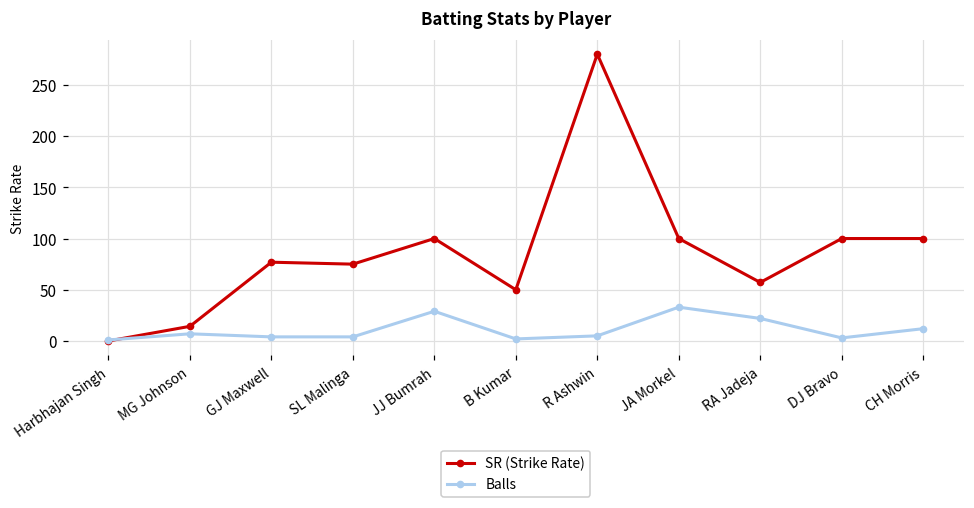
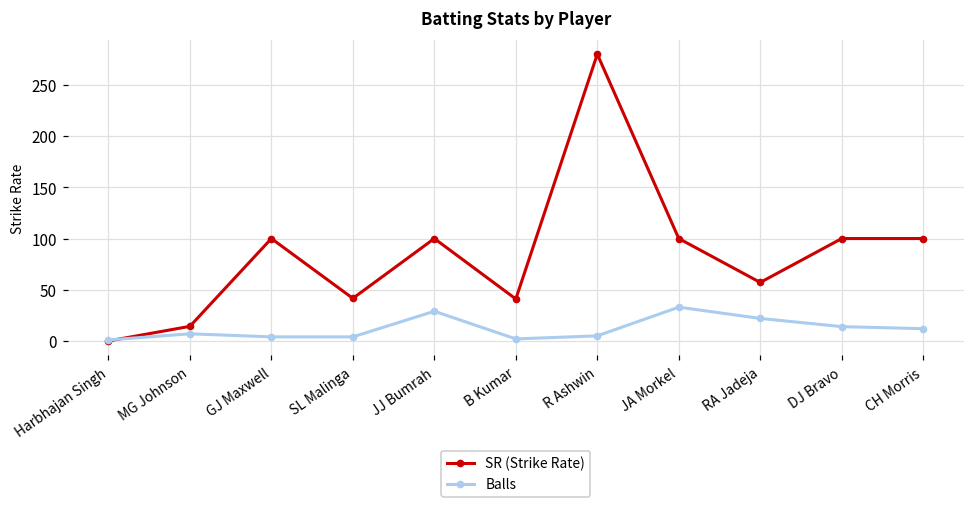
  {
    "SR (Strike Rate)": {
      "MG Johnson": 10,
-     "GJ Maxwell": 80,
-     "SL Malinga": 80,
+     "GJ Maxwell": 100,
+     "SL Malinga": 40,
      "JJ Bumrah": 100,
-     "B Kumar": 50,
+     "B Kumar": 40,
      "R Ashwin": 280,
      "JA Morkel": 100,
      "RA Jadeja": 60,
      "DJ Bravo": 100,
      "CH Morris": 100
    },
    "Balls": {
      "MG Johnson": 10,
      "GJ Maxwell": 0,
      "SL Malinga": 0,
      "JJ Bumrah": 30,
      "B Kumar": 0,
      "R Ashwin": 10,
      "JA Morkel": 30,
      "RA Jadeja": 20,
-     "DJ Bravo": 0,
+     "DJ Bravo": 10,
      "CH Morris": 10
    }
  }
